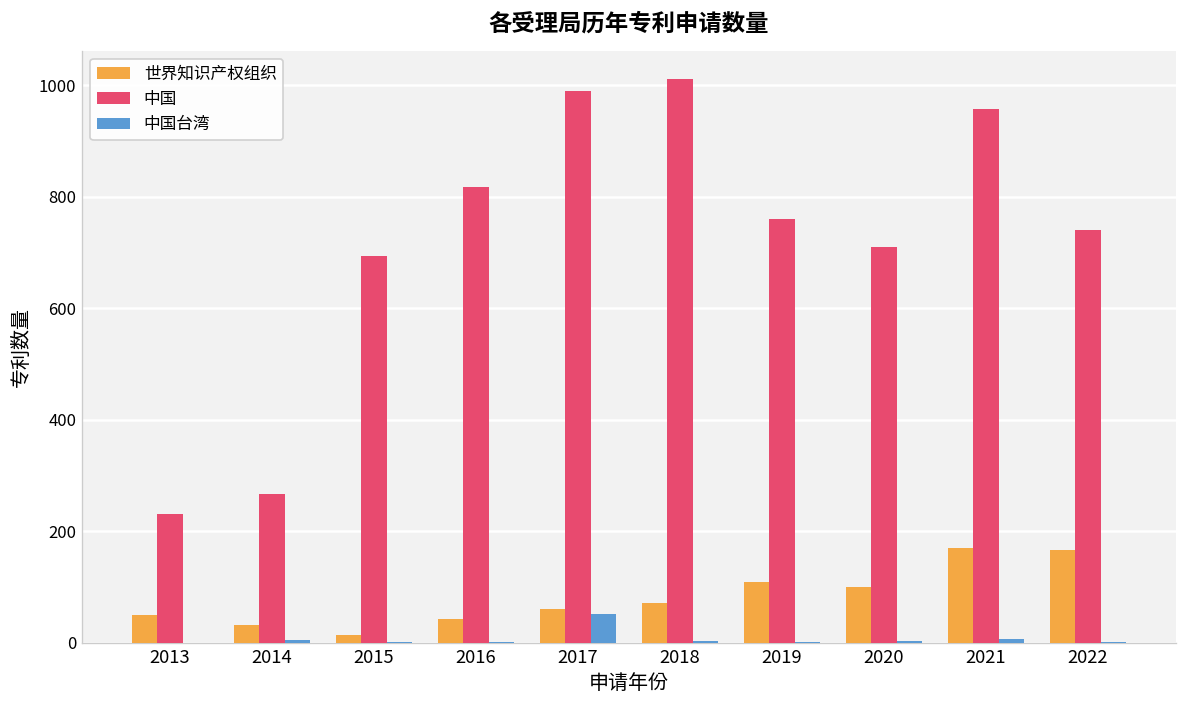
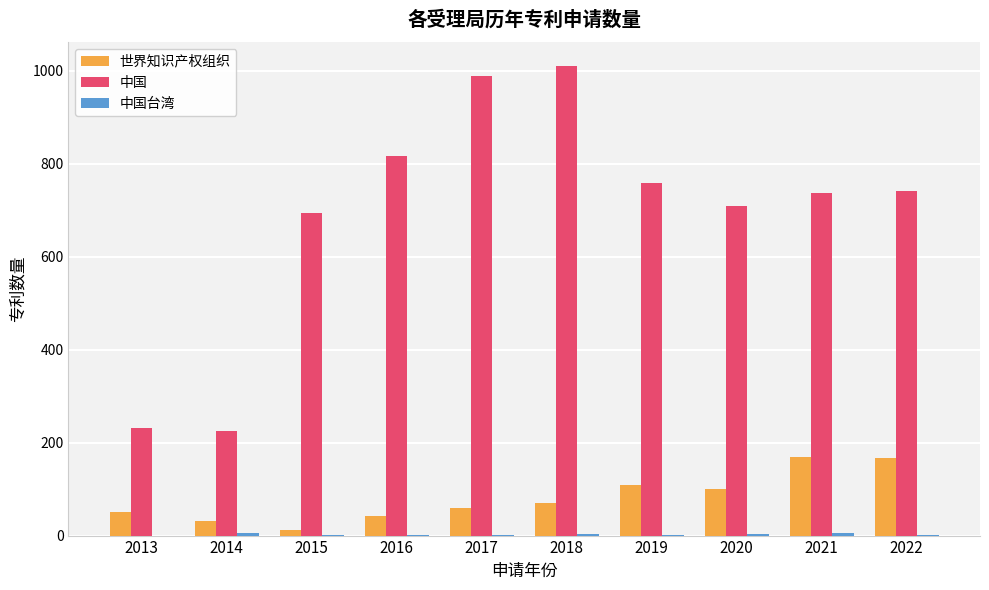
  {
    "世界知识产权组织": {
      "2013": 50,
      "2014": 30,
      "2015": 10,
      "2016": 40,
      "2017": 60,
      "2018": 70,
      "2019": 110,
      "2020": 100,
      "2021": 170,
      "2022": 170
    },
    "中国": {
      "2013": 230,
-     "2014": 270,
+     "2014": 230,
      "2015": 690,
      "2016": 820,
      "2017": 990,
      "2018": 1010,
      "2019": 760,
      "2020": 710,
-     "2021": 960,
+     "2021": 740,
      "2022": 740
    },
    "中国台湾": {
      "2013": 0,
-     "2017": 50,
+     "2017": 0,
      "2021": 10
    }
  }
